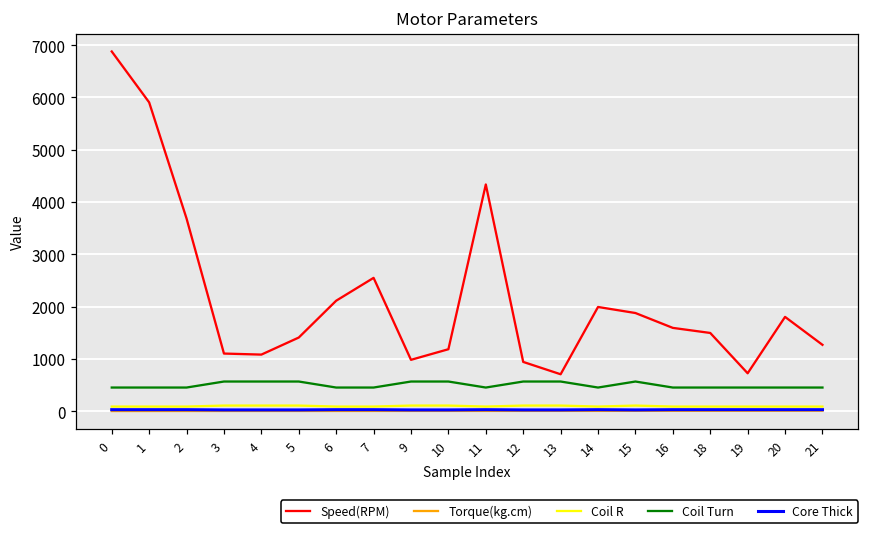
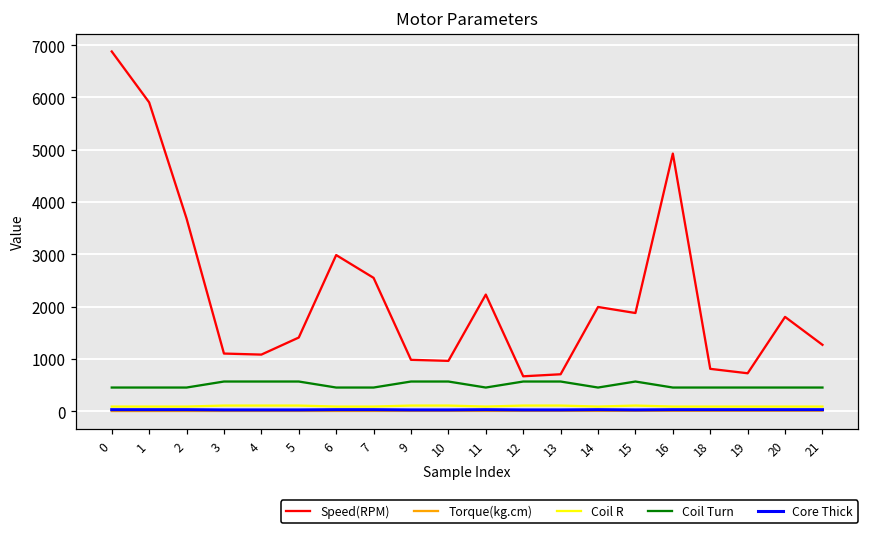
  {
    "Speed(RPM)": {
      "0": 6900,
      "1": 5900,
      "2": 3700,
      "3": 1100,
      "4": 1100,
      "5": 1400,
-     "6": 2100,
+     "6": 3000,
      "7": 2500,
      "9": 1000,
-     "10": 1200,
-     "11": 4300,
-     "12": 900,
+     "10": 1000,
+     "11": 2200,
+     "12": 700,
      "13": 700,
      "14": 2000,
      "15": 1900,
-     "16": 1600,
-     "18": 1500,
+     "16": 4900,
+     "18": 800,
      "19": 700,
      "20": 1800,
      "21": 1300
    },
    "Coil R": {
      "0": 100,
      "1": 100,
      "2": 100,
      "3": 100,
      "4": 100,
      "5": 100,
      "6": 100,
      "7": 100,
      "9": 100,
      "10": 100,
      "11": 100,
      "12": 100,
      "13": 100,
      "14": 100,
      "15": 100,
      "16": 100,
      "18": 100,
      "19": 100,
      "20": 100,
      "21": 100
    },
    "Coil Turn": {
      "0": 500,
      "1": 500,
      "2": 500,
      "3": 600,
      "4": 600,
      "5": 600,
      "6": 500,
      "7": 500,
      "9": 600,
      "10": 600,
      "11": 500,
      "12": 600,
      "13": 600,
      "14": 500,
      "15": 600,
      "16": 500,
      "18": 500,
      "19": 500,
      "20": 500,
      "21": 500
    }
  }
